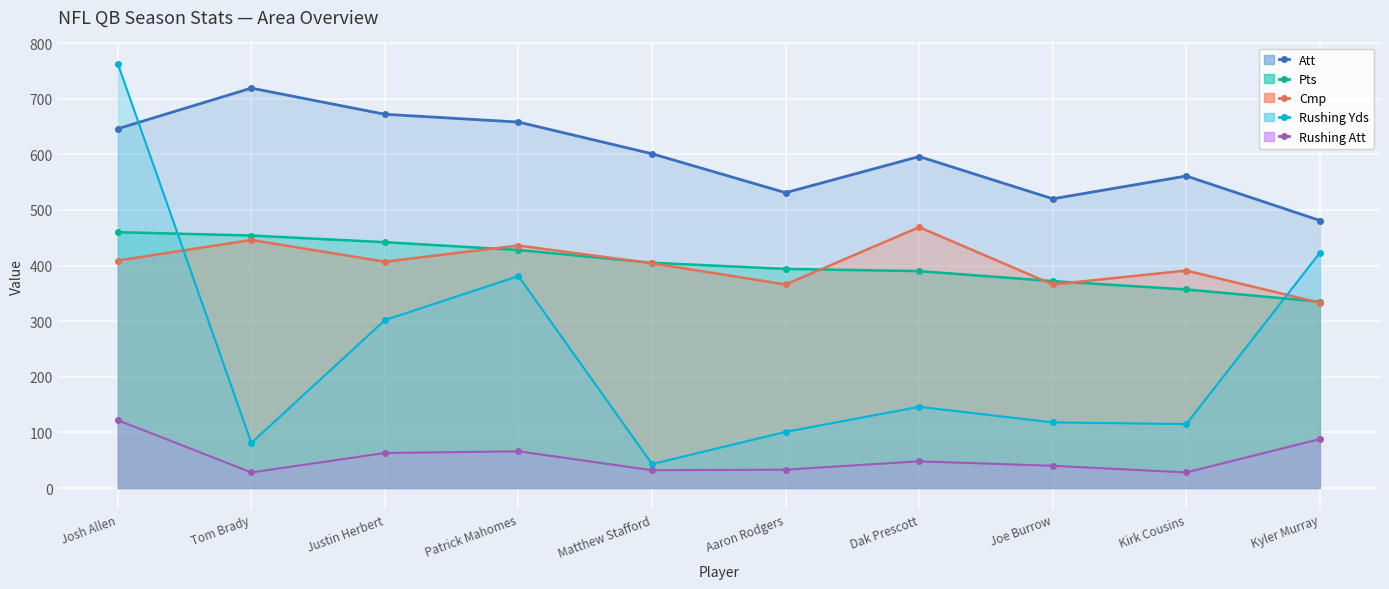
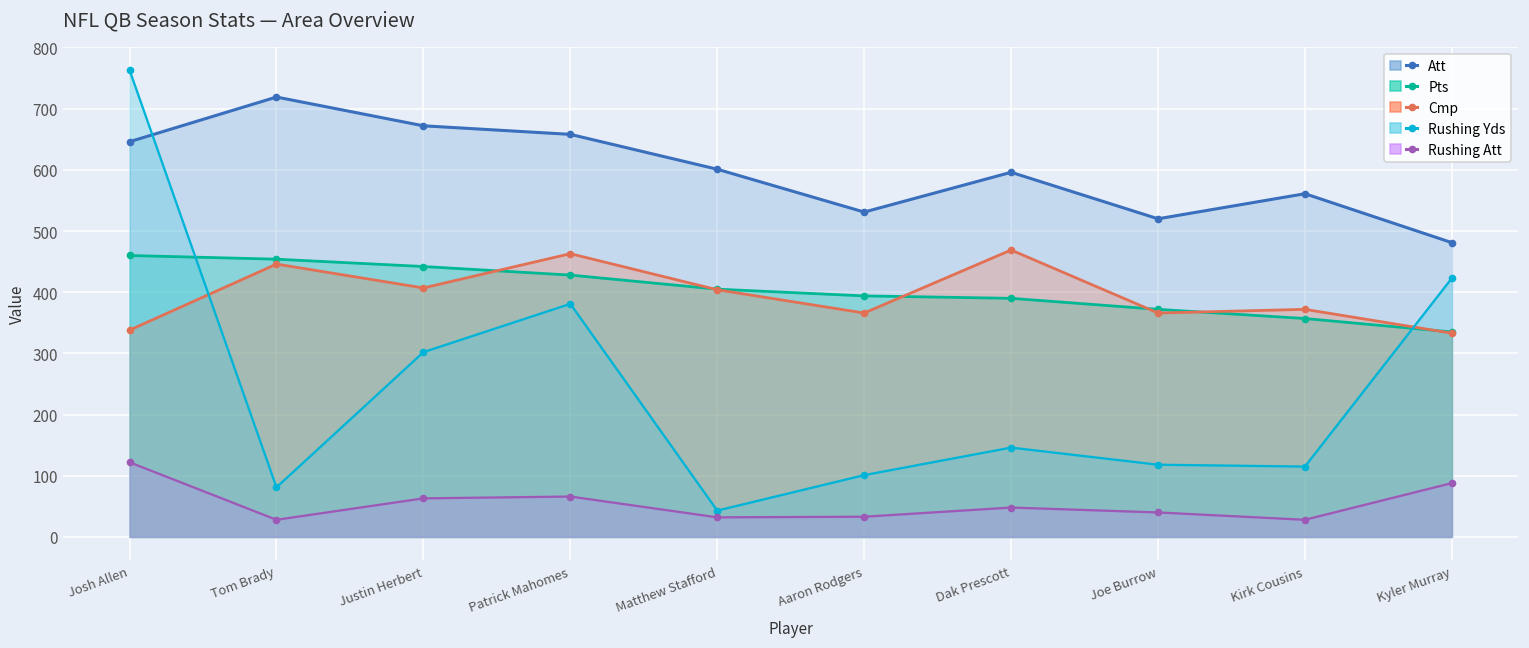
  {
    "Cmp": {
-     "Josh Allen": 410,
+     "Josh Allen": 340,
      "Tom Brady": 450,
      "Justin Herbert": 410,
-     "Patrick Mahomes": 440,
+     "Patrick Mahomes": 460,
      "Aaron Rodgers": 370,
      "Dak Prescott": 470,
      "Joe Burrow": 370,
-     "Kirk Cousins": 390
+     "Kirk Cousins": 370
    }
  }
